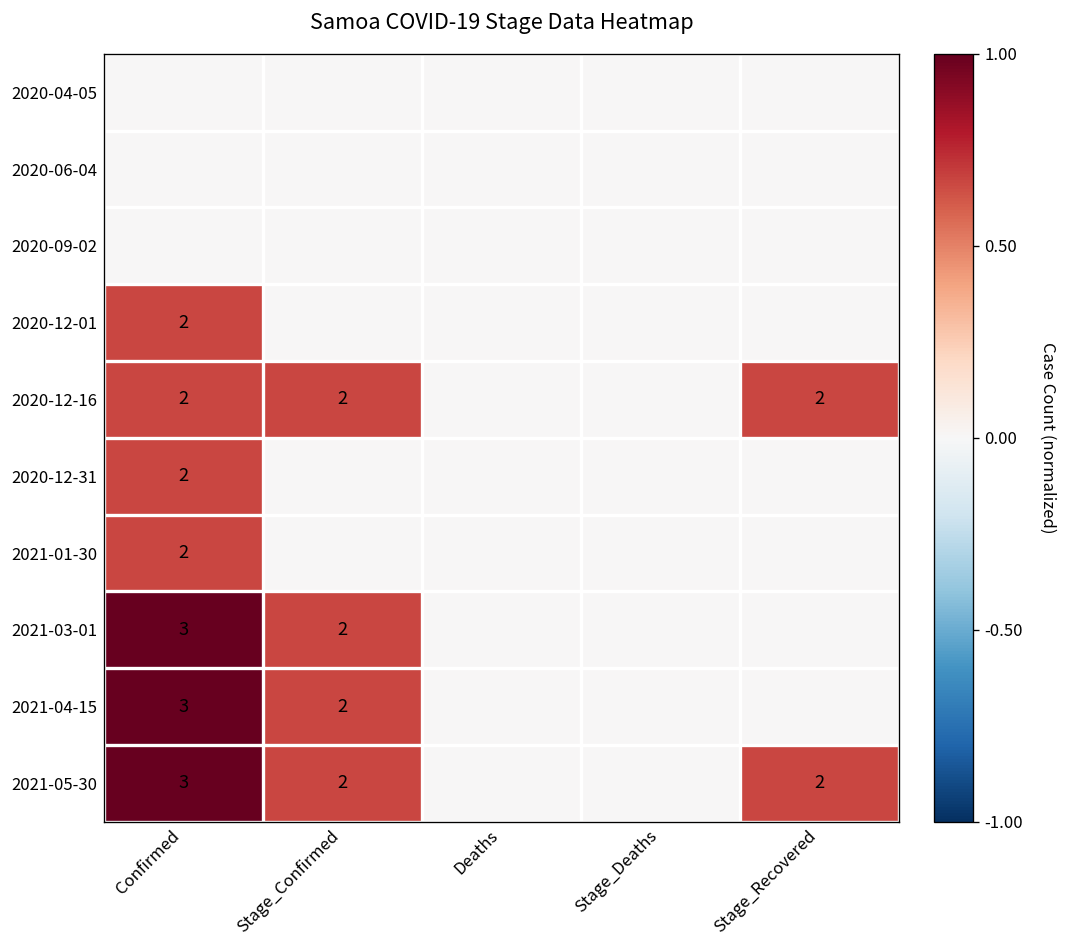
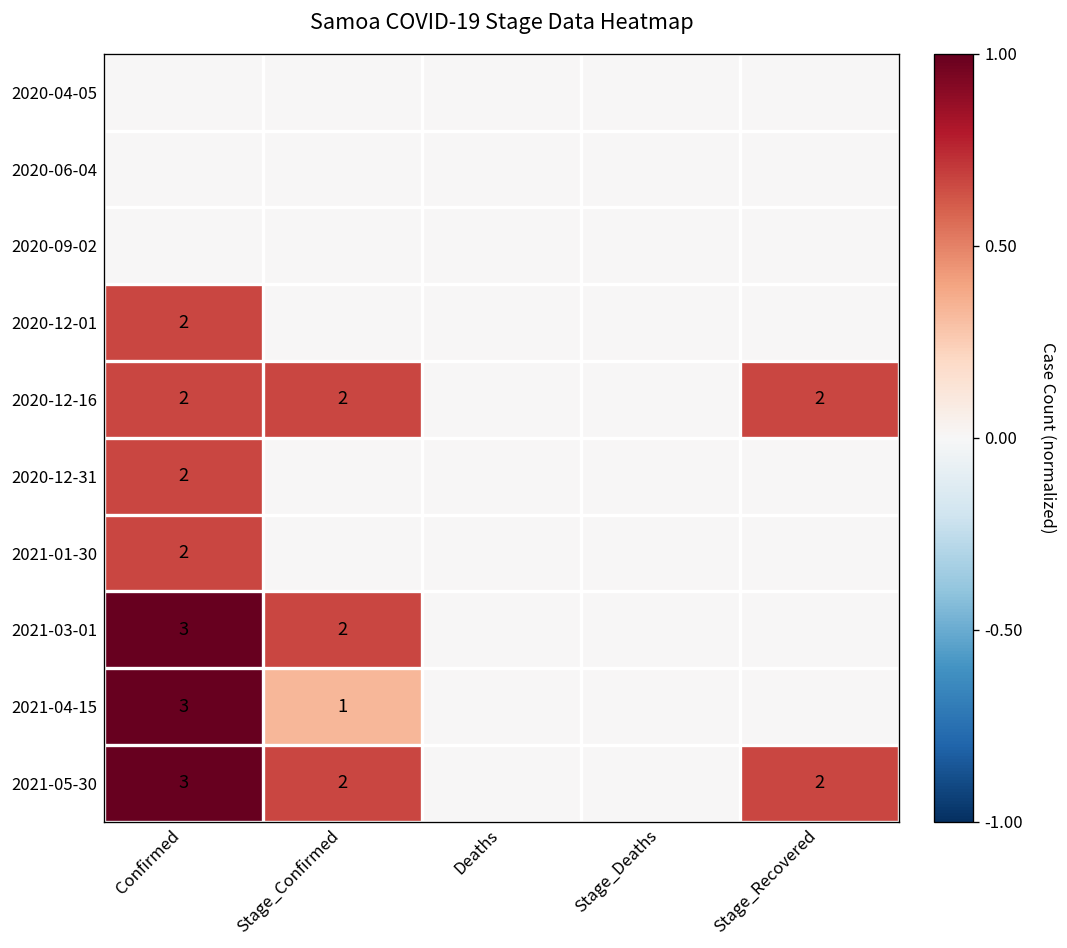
  {
    "2020-12-01": {
      "Confirmed": 2
    },
    "2020-12-16": {
      "Confirmed": 2,
      "Stage_Confirmed": 2,
      "Stage_Recovered": 2
    },
    "2020-12-31": {
      "Confirmed": 2
    },
    "2021-01-30": {
      "Confirmed": 2
    },
    "2021-03-01": {
      "Confirmed": 3,
      "Stage_Confirmed": 2
    },
    "2021-04-15": {
      "Confirmed": 3,
-     "Stage_Confirmed": 2
+     "Stage_Confirmed": 1
    },
    "2021-05-30": {
      "Confirmed": 3,
      "Stage_Confirmed": 2,
      "Stage_Recovered": 2
    }
  }
